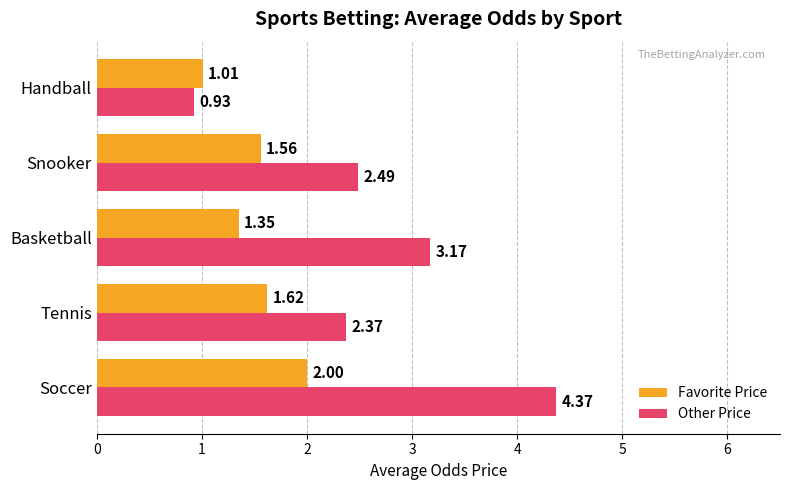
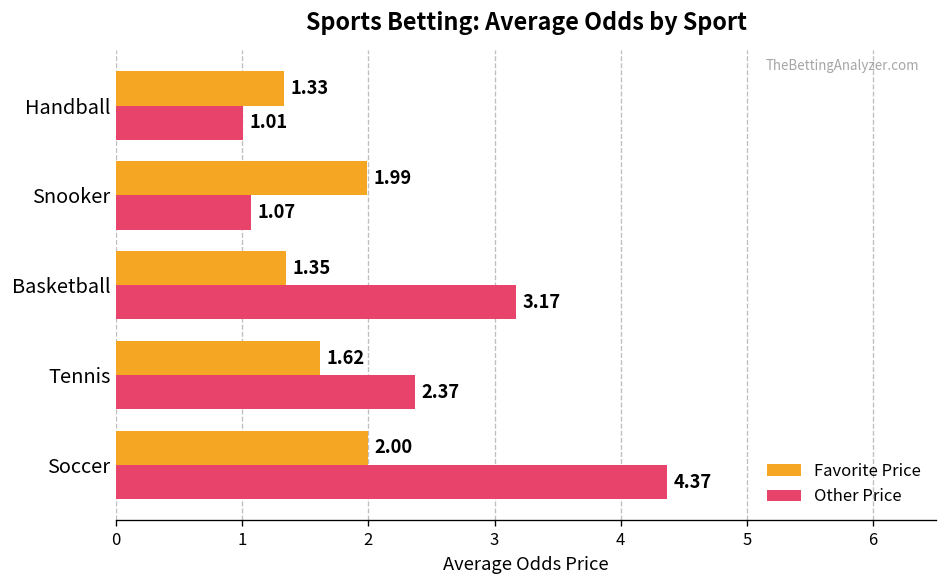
  {
    "Favorite Price": {
-     "Handball": 1.01,
-     "Snooker": 1.56,
+     "Handball": 1.33,
+     "Snooker": 1.99,
      "Basketball": 1.35,
      "Tennis": 1.62,
      "Soccer": 2.00
    },
    "Other Price": {
-     "Handball": 0.93,
-     "Snooker": 2.49,
+     "Handball": 1.01,
+     "Snooker": 1.07,
      "Basketball": 3.17,
      "Tennis": 2.37,
      "Soccer": 4.37
    }
  }
